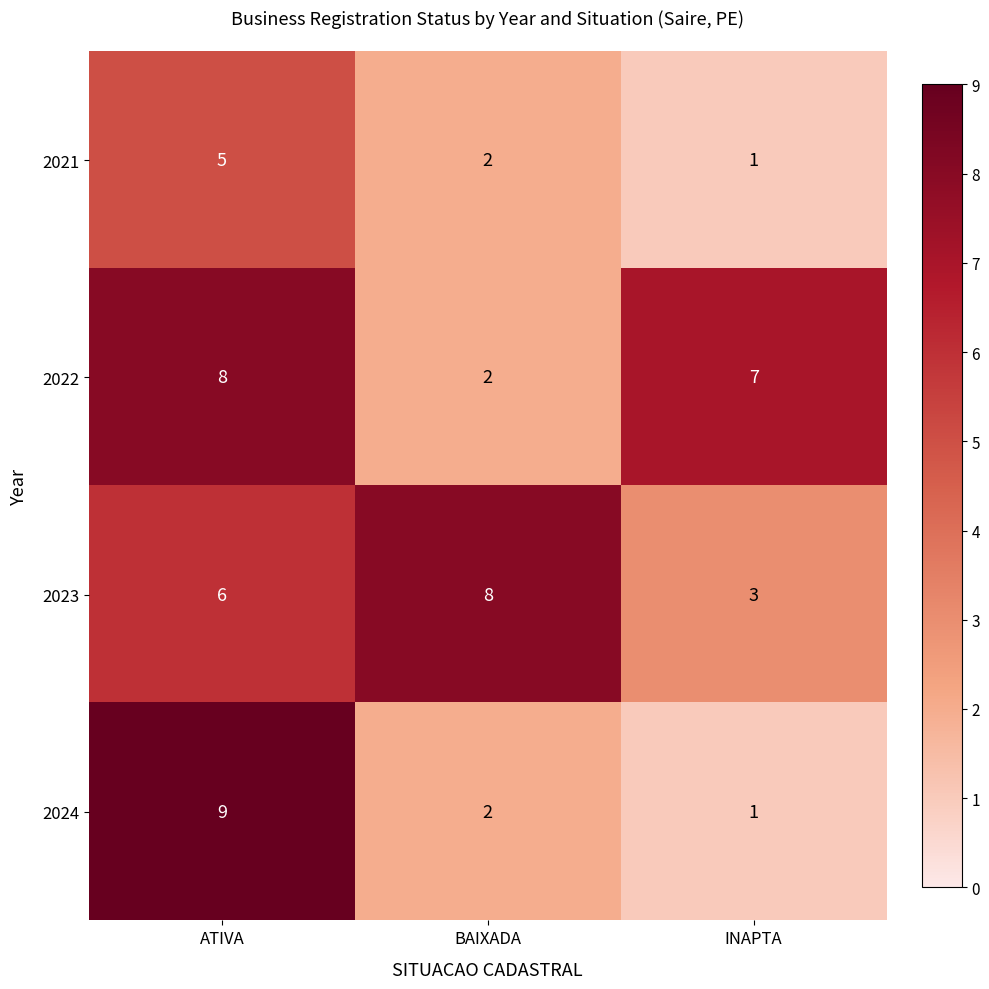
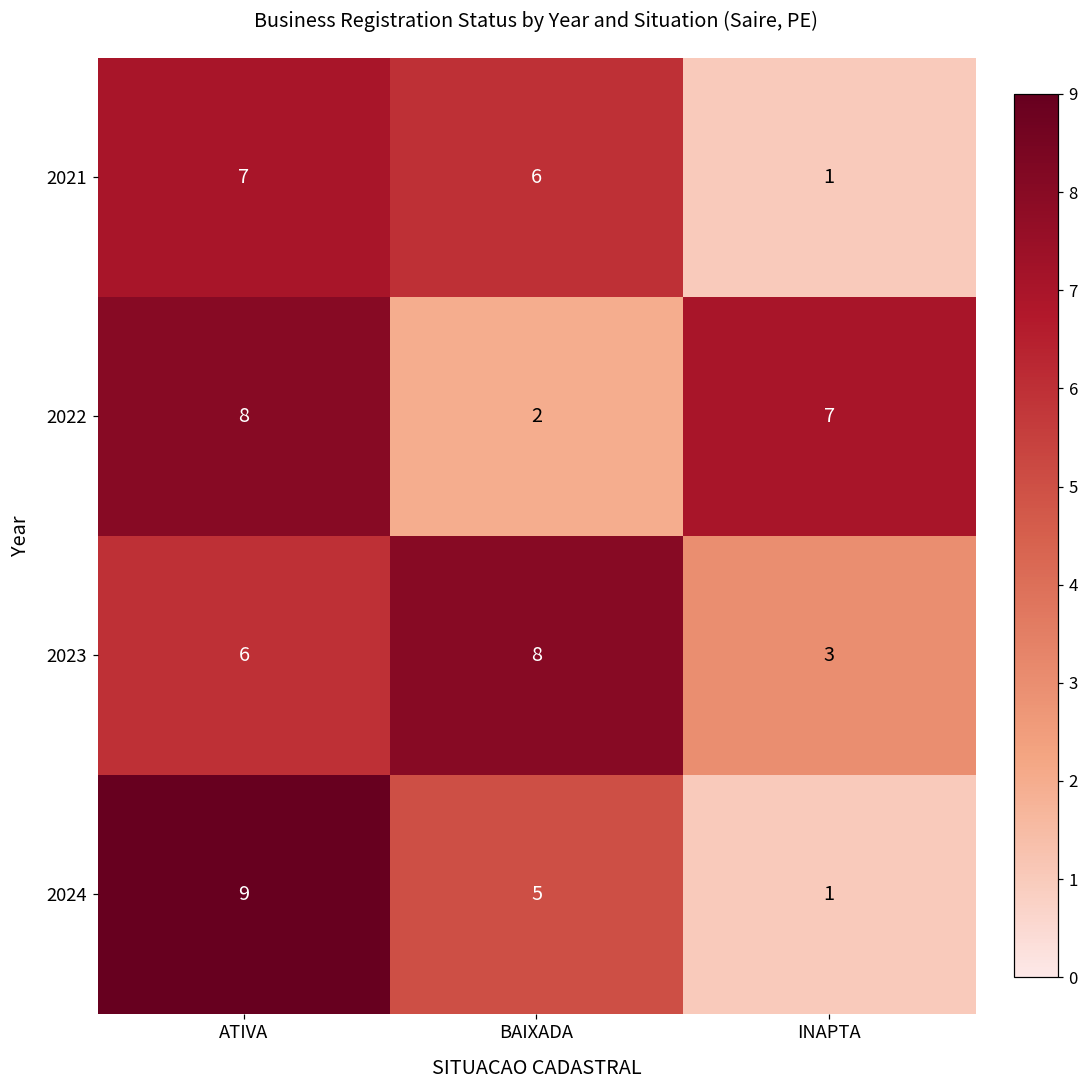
  {
    "2021": {
-     "ATIVA": 5,
-     "BAIXADA": 2,
+     "ATIVA": 7,
+     "BAIXADA": 6,
      "INAPTA": 1
    },
    "2022": {
      "ATIVA": 8,
      "BAIXADA": 2,
      "INAPTA": 7
    },
    "2023": {
      "ATIVA": 6,
      "BAIXADA": 8,
      "INAPTA": 3
    },
    "2024": {
      "ATIVA": 9,
-     "BAIXADA": 2,
+     "BAIXADA": 5,
      "INAPTA": 1
    }
  }
